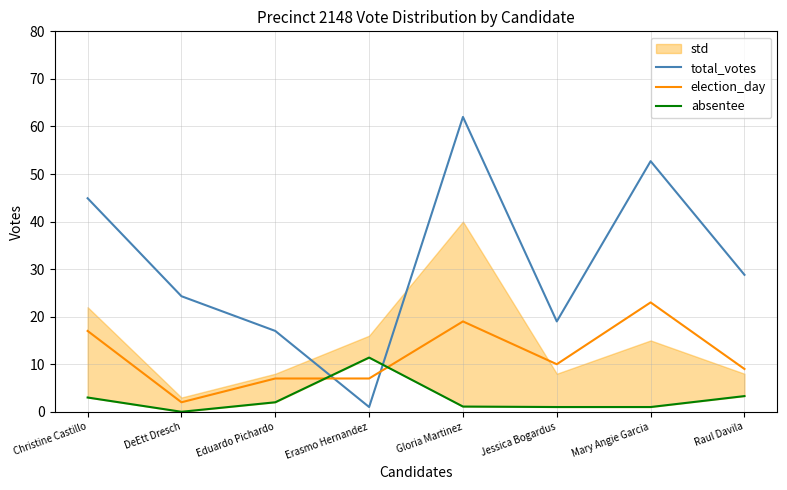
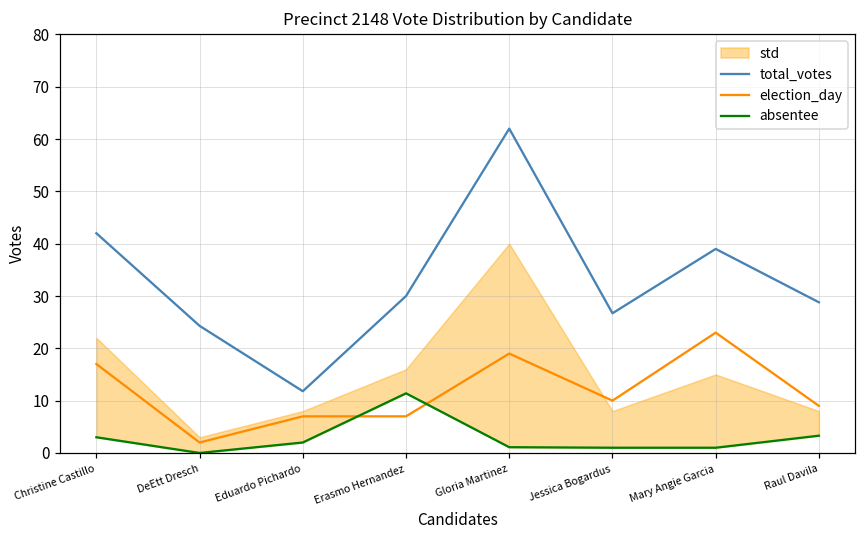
  {
    "total_votes": {
-     "Christine Castillo": 45,
+     "Christine Castillo": 42,
      "DeEtt Dresch": 24,
-     "Eduardo Pichardo": 17,
-     "Erasmo Hernandez": 1,
+     "Eduardo Pichardo": 12,
+     "Erasmo Hernandez": 30,
      "Gloria Martinez": 62,
-     "Jessica Bogardus": 19,
-     "Mary Angie Garcia": 53,
+     "Jessica Bogardus": 27,
+     "Mary Angie Garcia": 39,
      "Raul Davila": 29
    },
    "absentee": {
      "Christine Castillo": 3,
      "DeEtt Dresch": 0,
      "Eduardo Pichardo": 2,
      "Erasmo Hernandez": 11,
      "Gloria Martinez": 1,
      "Jessica Bogardus": 1,
      "Mary Angie Garcia": 1,
      "Raul Davila": 3
    }
  }
